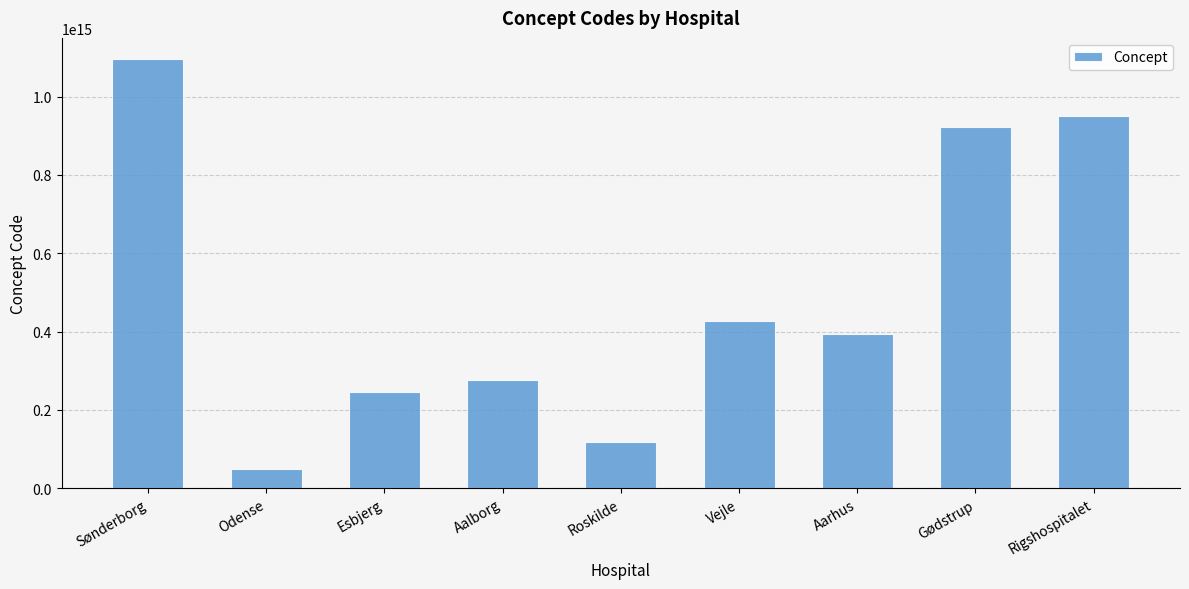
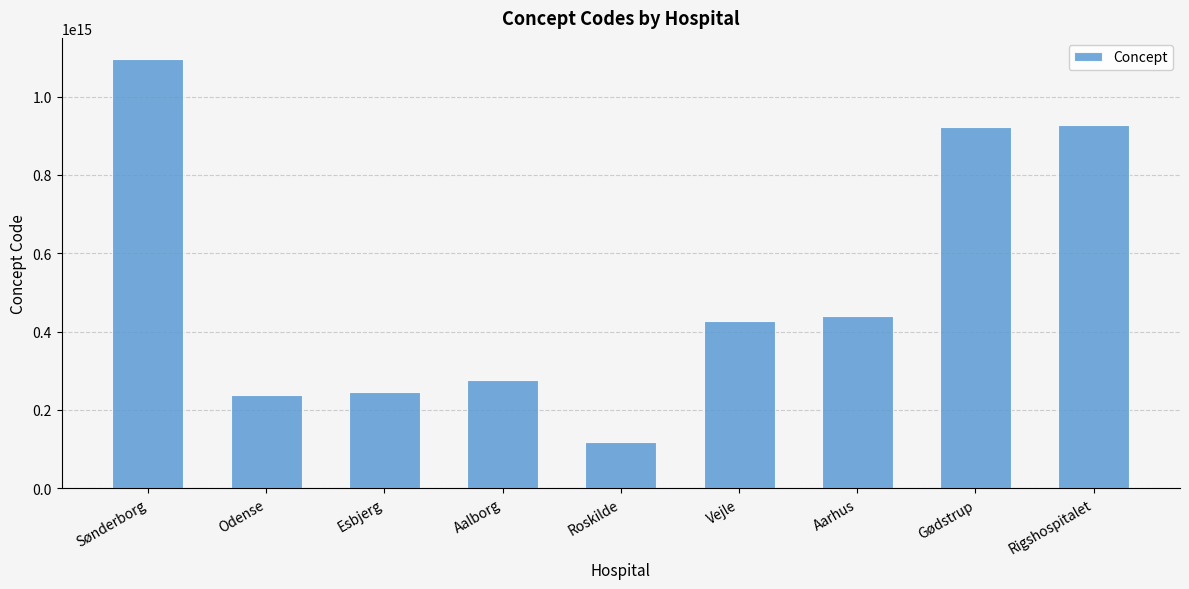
  {
    "Sønderborg": 1100000000000000,
-   "Odense": 50000000000000,
+   "Odense": 240000000000000,
    "Esbjerg": 240000000000000,
    "Aalborg": 280000000000000,
    "Roskilde": 120000000000000,
    "Vejle": 430000000000000,
-   "Aarhus": 390000000000000,
+   "Aarhus": 440000000000000,
    "Gødstrup": 920000000000000,
-   "Rigshospitalet": 950000000000000
+   "Rigshospitalet": 930000000000000
  }
